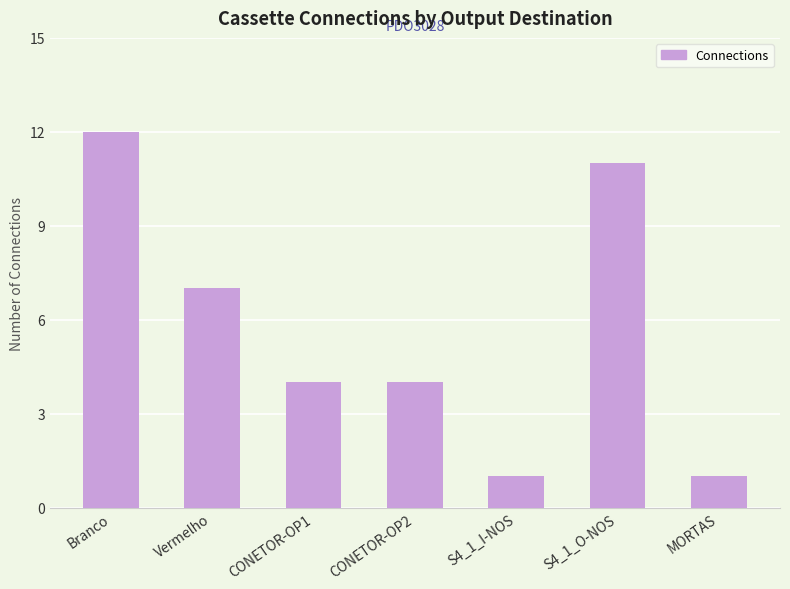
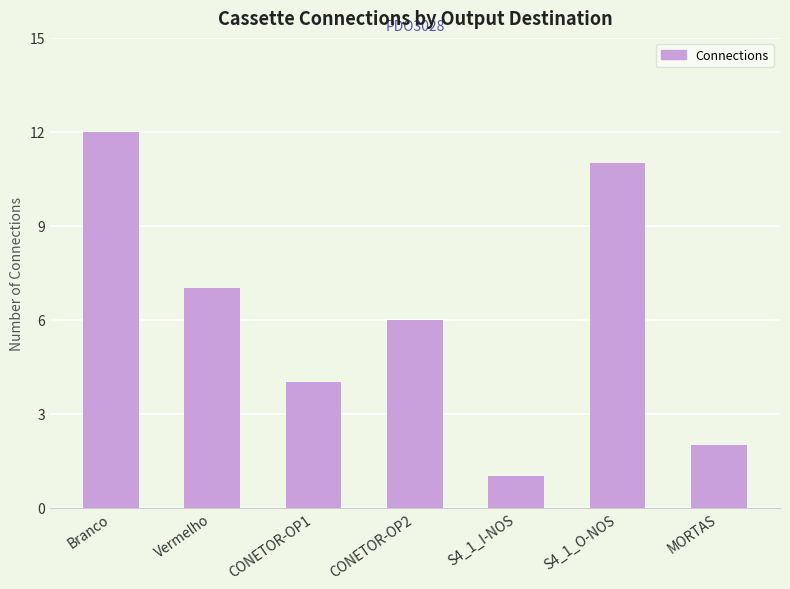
  {
    "Branco": 12,
    "Vermelho": 7,
    "CONETOR-OP1": 4,
-   "CONETOR-OP2": 4,
+   "CONETOR-OP2": 6,
    "S4_1_I-NOS": 1,
    "S4_1_O-NOS": 11,
-   "MORTAS": 1
+   "MORTAS": 2
  }
